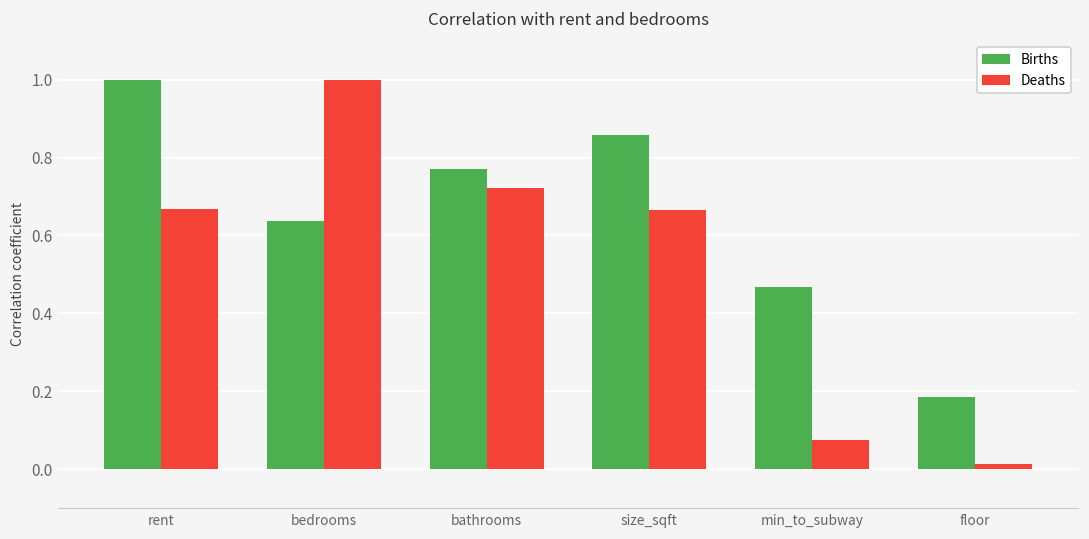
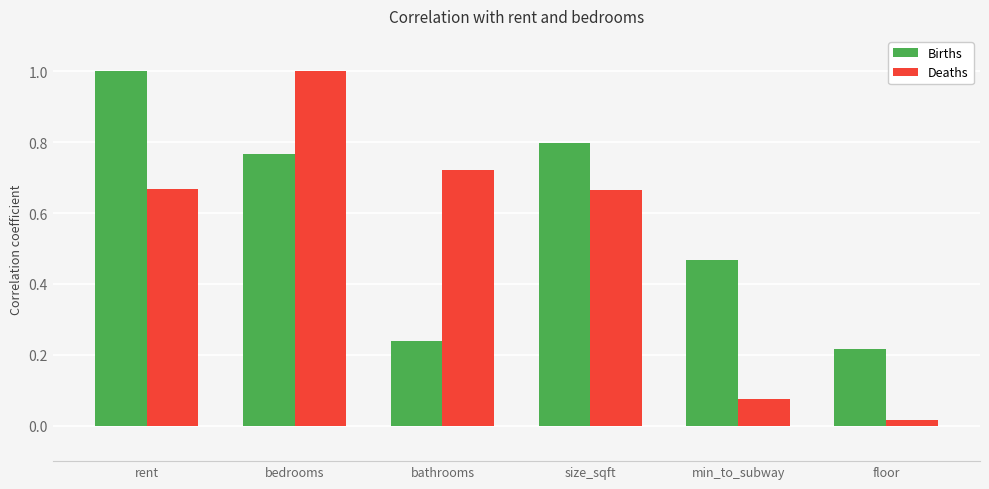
  {
    "Births": {
      "rent": 1.00,
-     "bedrooms": 0.64,
-     "bathrooms": 0.77,
-     "size_sqft": 0.86,
+     "bedrooms": 0.77,
+     "bathrooms": 0.24,
+     "size_sqft": 0.80,
      "min_to_subway": 0.47,
-     "floor": 0.19
+     "floor": 0.22
    },
    "Deaths": {
      "rent": 0.67,
      "bedrooms": 1.00,
      "bathrooms": 0.72,
      "size_sqft": 0.66,
      "min_to_subway": 0.08,
      "floor": 0.01
    }
  }
